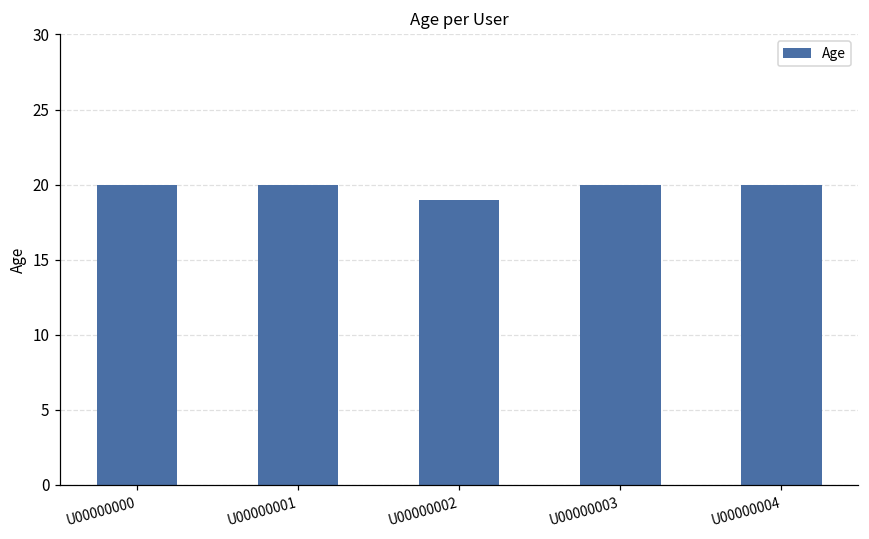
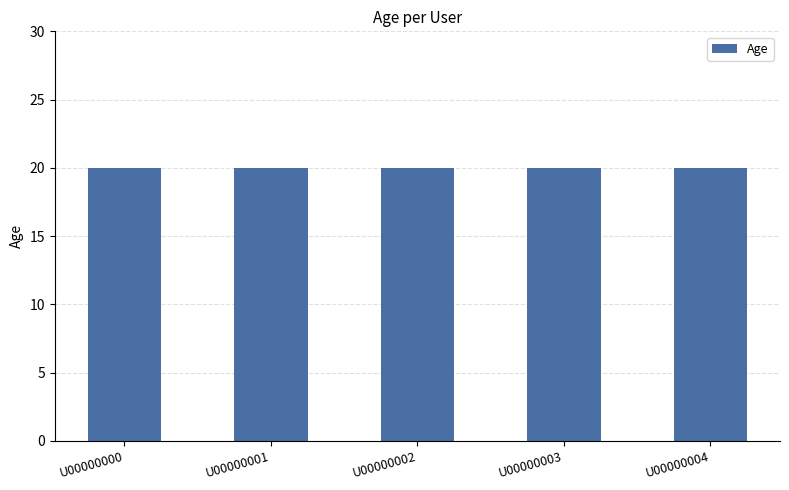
  {
    "U00000000": 20,
    "U00000001": 20,
-   "U00000002": 19,
+   "U00000002": 20,
    "U00000003": 20,
    "U00000004": 20
  }
